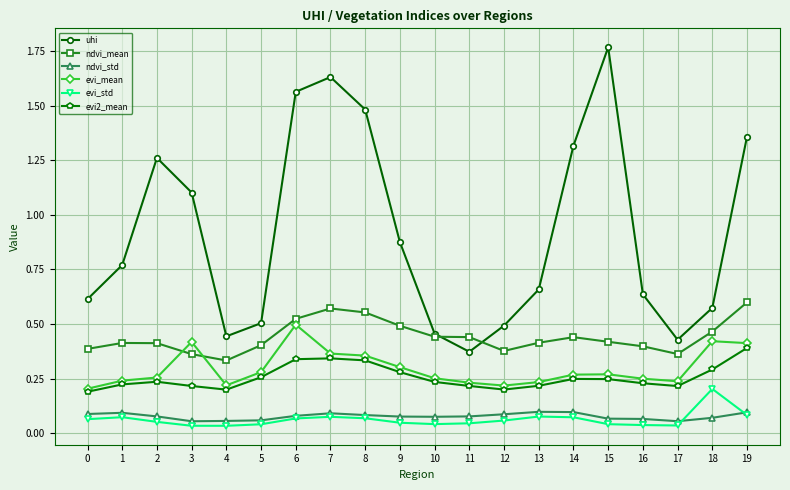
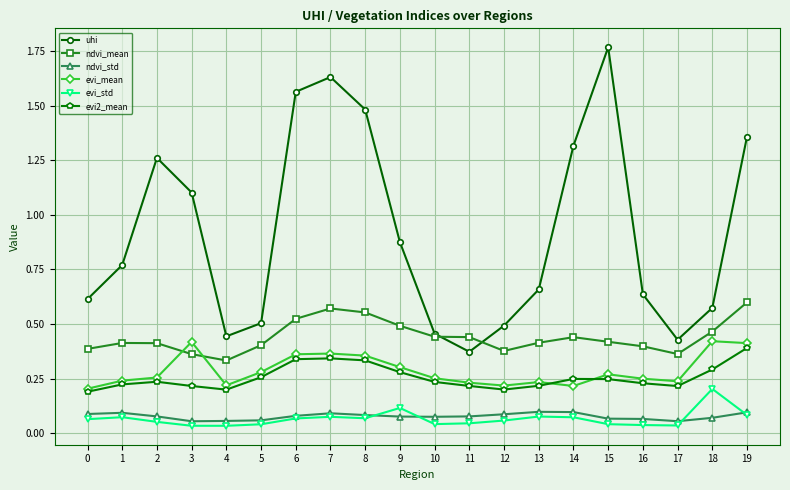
  {
    "evi_mean": {
      "0": 0.20,
      "1": 0.24,
      "2": 0.26,
      "3": 0.42,
      "4": 0.22,
      "5": 0.28,
-     "6": 0.50,
+     "6": 0.36,
      "7": 0.37,
      "8": 0.36,
      "9": 0.30,
      "10": 0.25,
      "11": 0.23,
      "12": 0.22,
      "13": 0.23,
-     "14": 0.27,
+     "14": 0.22,
      "15": 0.27,
      "16": 0.25,
      "17": 0.24,
      "18": 0.42,
      "19": 0.41
    },
    "evi_std": {
      "0": 0.06,
      "1": 0.07,
      "2": 0.05,
      "3": 0.03,
      "4": 0.03,
      "5": 0.04,
      "6": 0.07,
      "7": 0.08,
      "8": 0.07,
-     "9": 0.05,
+     "9": 0.12,
      "10": 0.04,
      "11": 0.05,
      "12": 0.06,
      "13": 0.08,
      "14": 0.07,
      "15": 0.04,
      "16": 0.04,
      "17": 0.04,
      "18": 0.20,
      "19": 0.08
    }
  }
